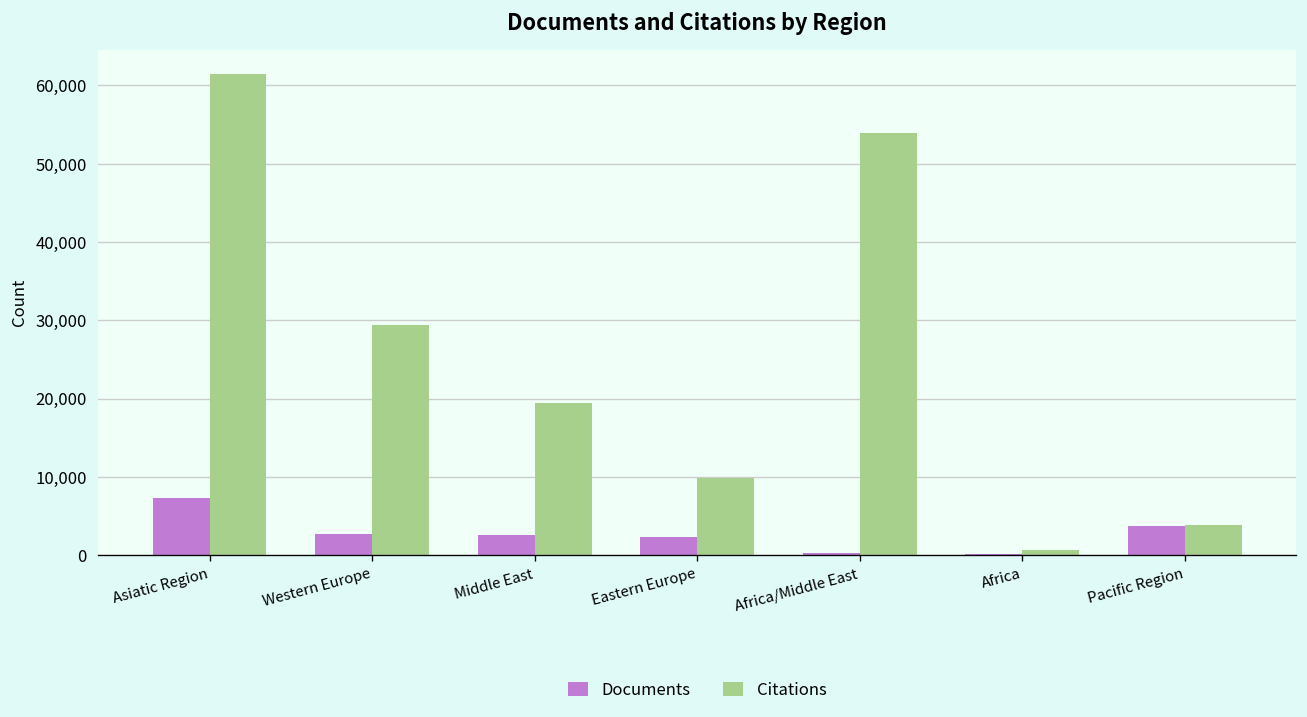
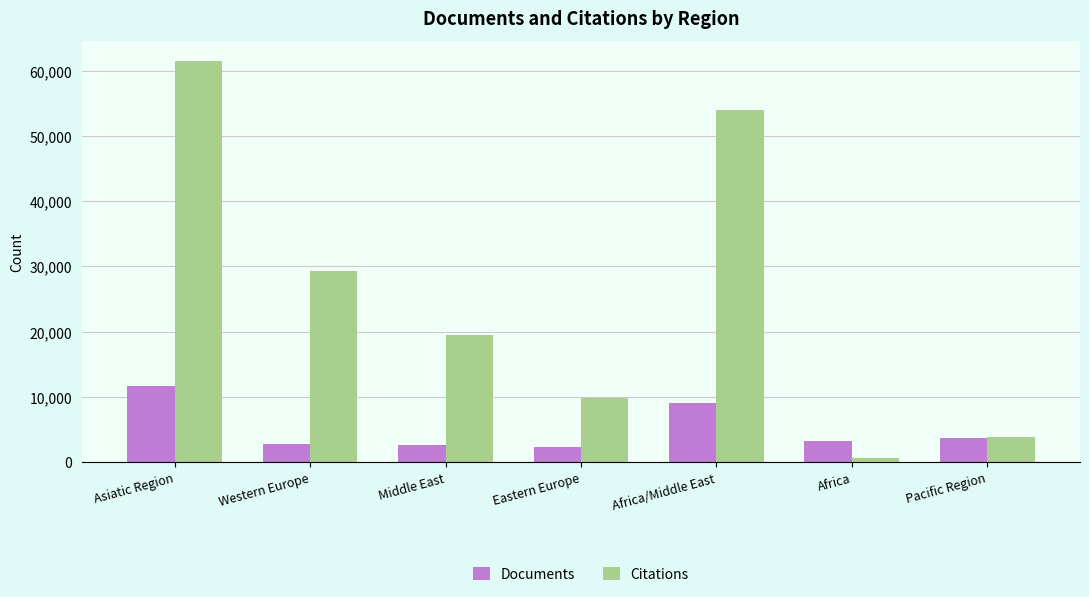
  {
    "Documents": {
-     "Asiatic Region": "7,000",
+     "Asiatic Region": "12,000",
      "Western Europe": "3,000",
      "Middle East": "3,000",
      "Eastern Europe": "2,000",
-     "Africa/Middle East": "0",
-     "Africa": "0",
+     "Africa/Middle East": "9,000",
+     "Africa": "3,000",
      "Pacific Region": "4,000"
    },
    "Citations": {
      "Asiatic Region": "61,000",
      "Western Europe": "29,000",
      "Middle East": "19,000",
      "Eastern Europe": "10,000",
      "Africa/Middle East": "54,000",
      "Africa": "1,000",
      "Pacific Region": "4,000"
    }
  }
